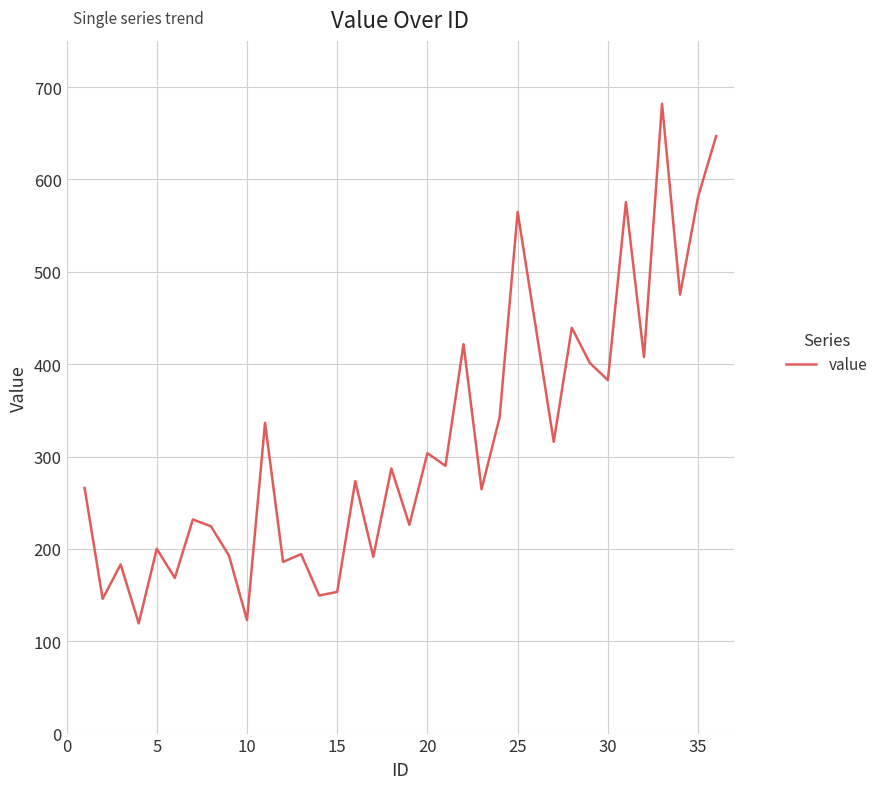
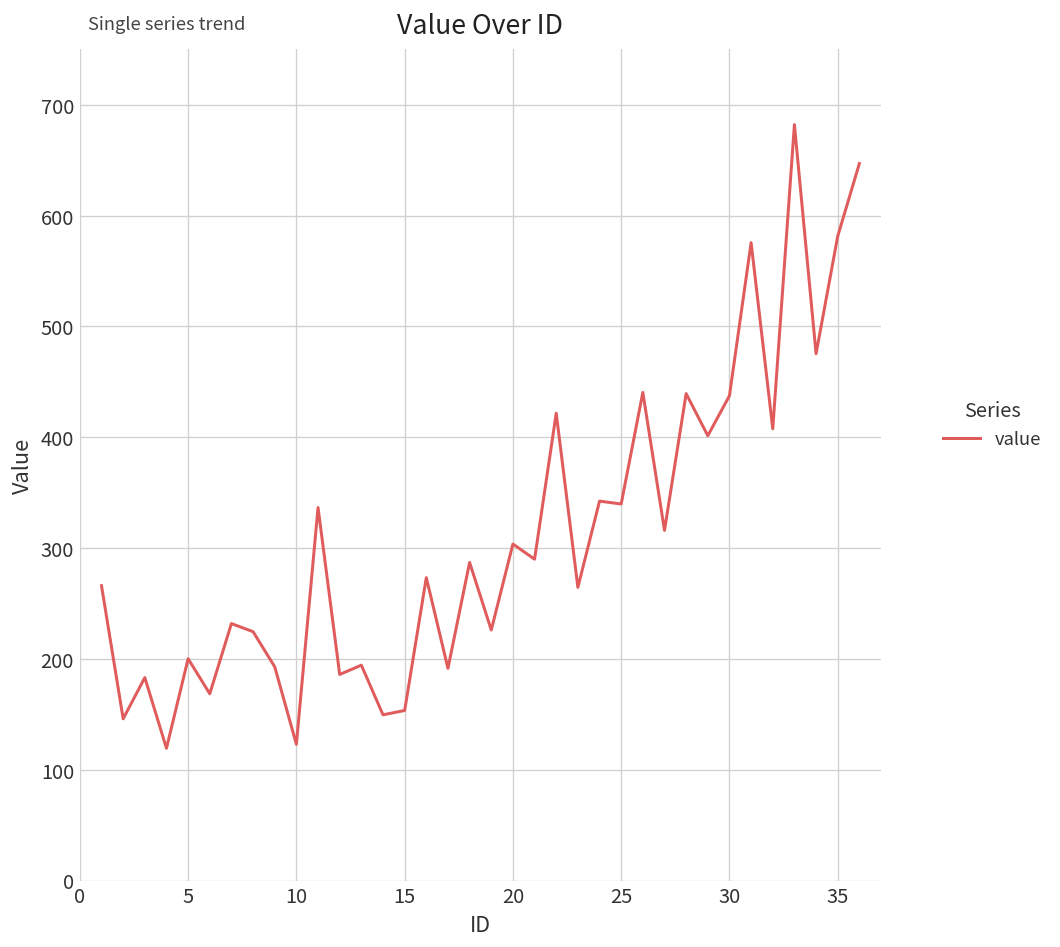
  {
    "5": 200,
    "10": 120,
    "15": 150,
    "20": 300,
-   "25": 560,
-   "30": 380,
+   "25": 340,
+   "30": 440,
    "35": 580
  }
